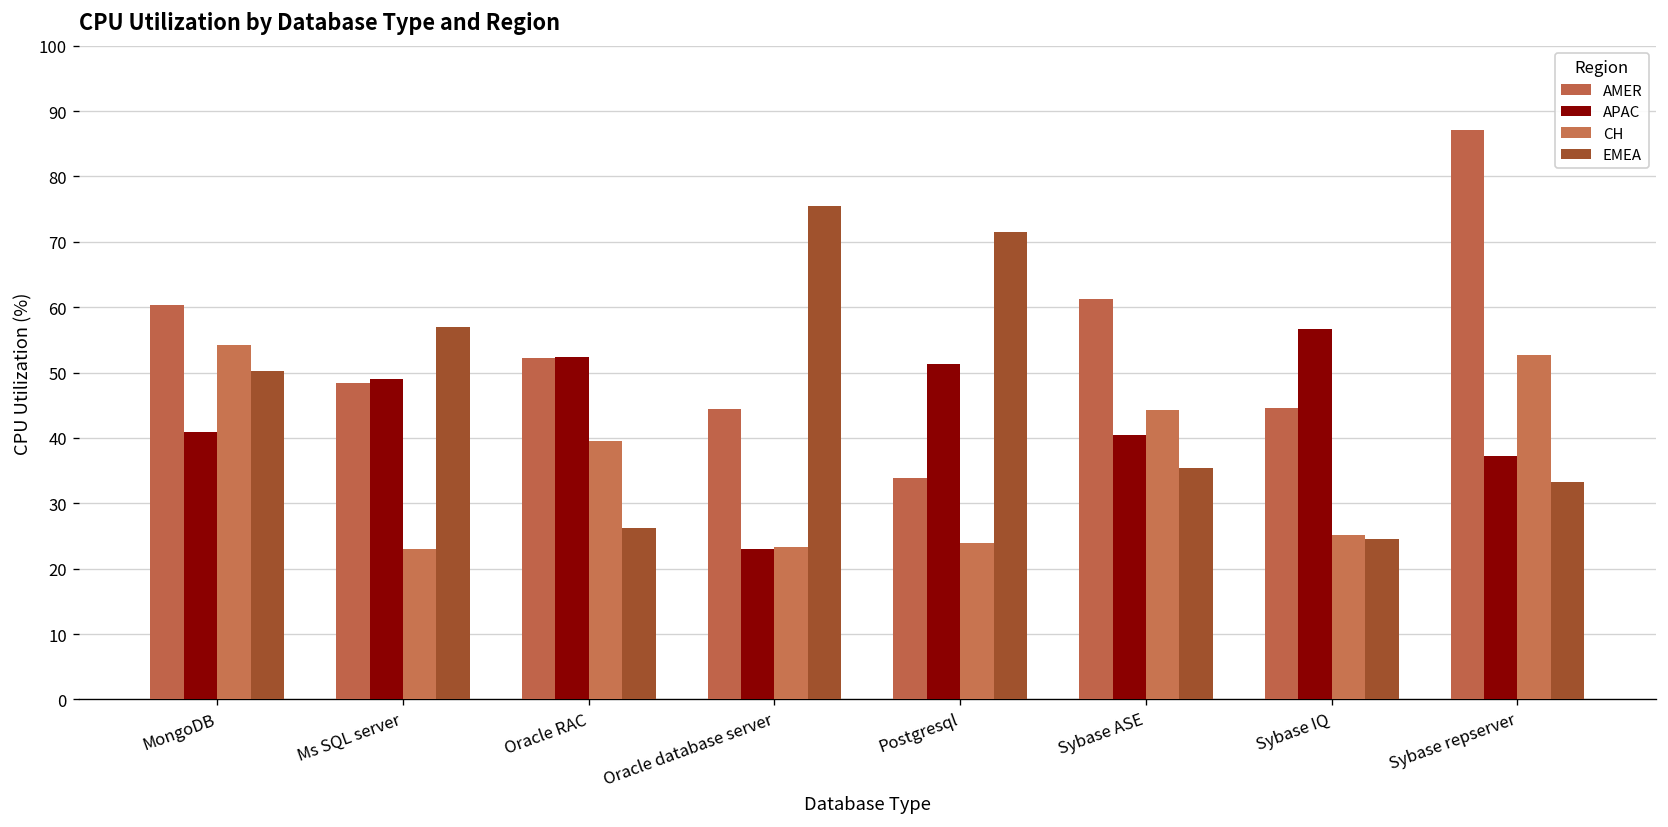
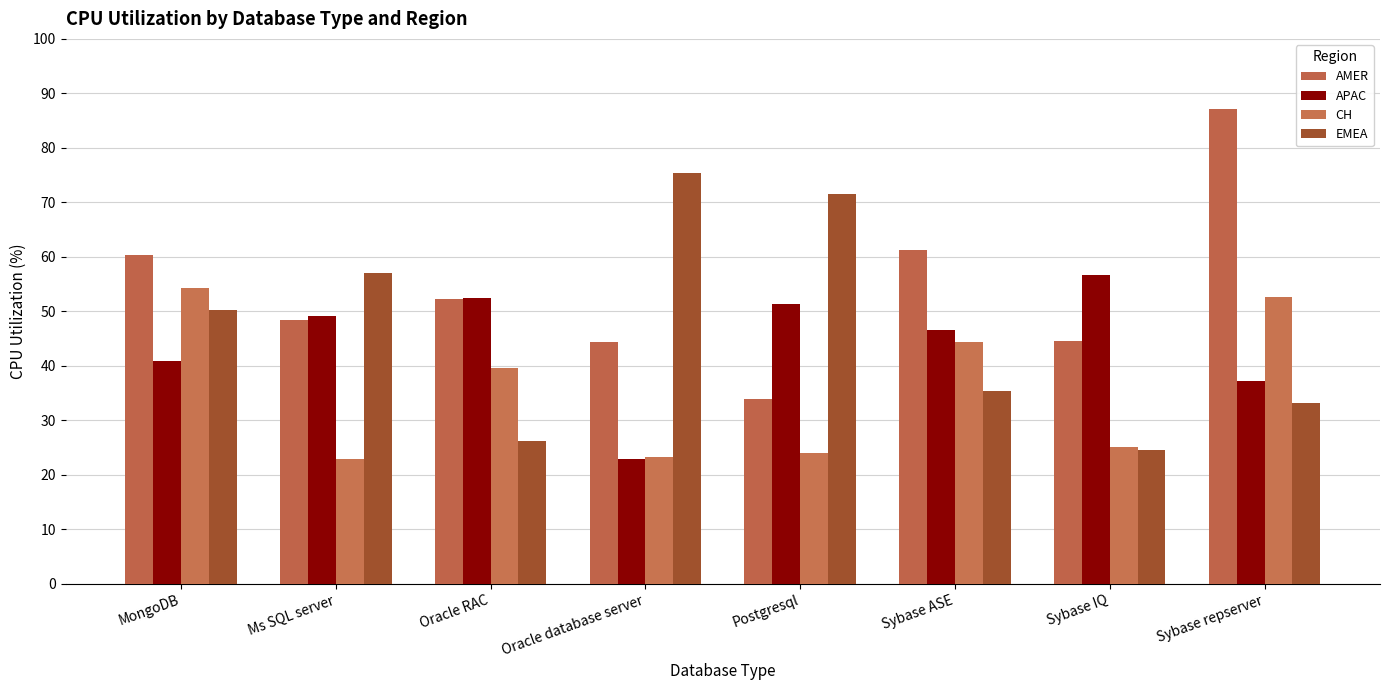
  {
    "APAC": {
      "MongoDB": 41,
      "Ms SQL server": 49,
      "Oracle RAC": 52,
      "Oracle database server": 23,
      "Postgresql": 51,
-     "Sybase ASE": 40,
+     "Sybase ASE": 47,
      "Sybase IQ": 57,
      "Sybase repserver": 37
    }
  }
